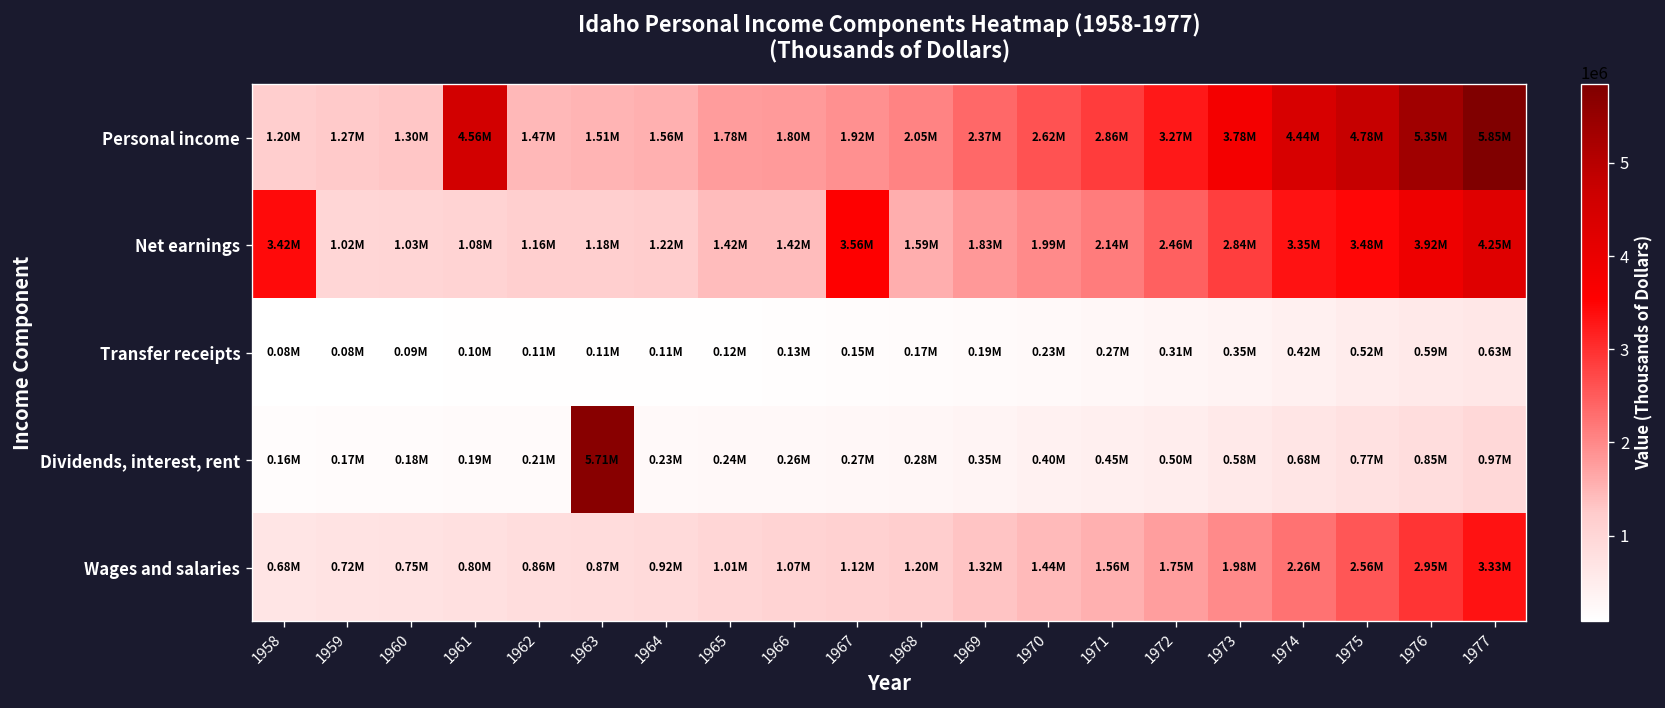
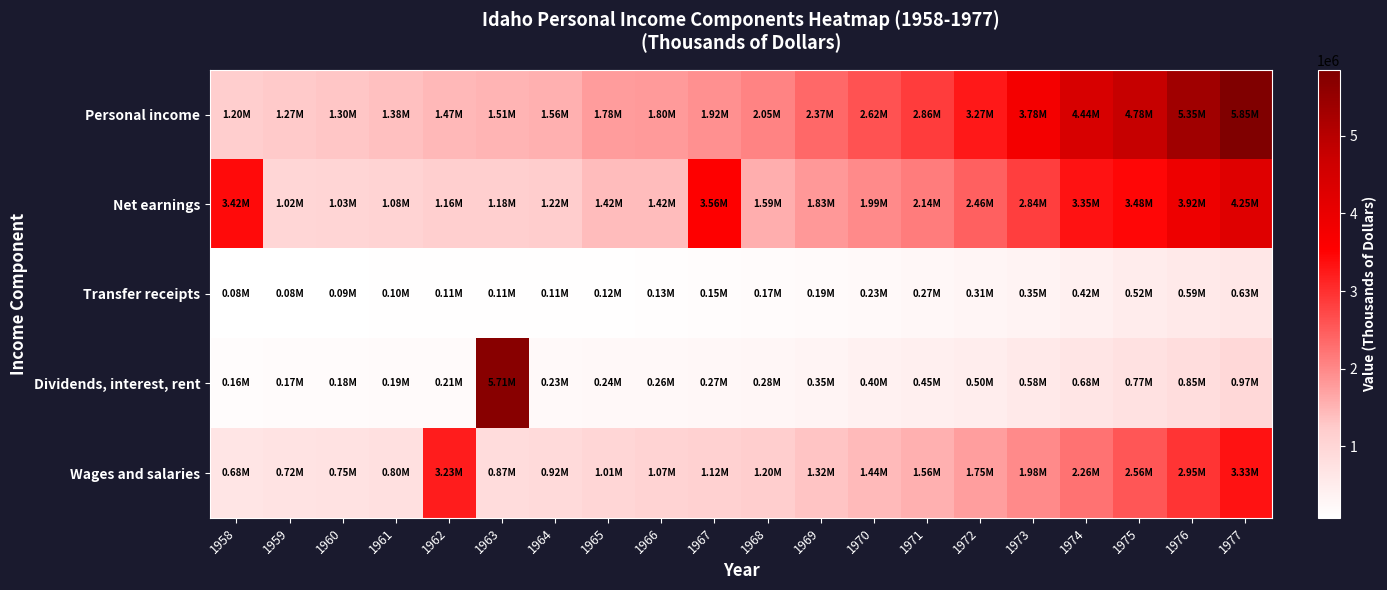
  {
    "Personal income": {
      "1958": "1.20M",
      "1959": "1.27M",
      "1960": "1.30M",
-     "1961": "4.56M",
+     "1961": "1.38M",
      "1962": "1.47M",
      "1963": "1.51M",
      "1964": "1.56M",
      "1965": "1.78M",
      "1966": "1.80M",
      "1967": "1.92M",
      "1968": "2.05M",
      "1969": "2.37M",
      "1970": "2.62M",
      "1971": "2.86M",
      "1972": "3.27M",
      "1973": "3.78M",
      "1974": "4.44M",
      "1975": "4.78M",
      "1976": "5.35M",
      "1977": "5.85M"
    },
    "Net earnings": {
      "1958": "3.42M",
      "1959": "1.02M",
      "1960": "1.03M",
      "1961": "1.08M",
      "1962": "1.16M",
      "1963": "1.18M",
      "1964": "1.22M",
      "1965": "1.42M",
      "1966": "1.42M",
      "1967": "3.56M",
      "1968": "1.59M",
      "1969": "1.83M",
      "1970": "1.99M",
      "1971": "2.14M",
      "1972": "2.46M",
      "1973": "2.84M",
      "1974": "3.35M",
      "1975": "3.48M",
      "1976": "3.92M",
      "1977": "4.25M"
    },
    "Transfer receipts": {
      "1958": "0.08M",
      "1959": "0.08M",
      "1960": "0.09M",
      "1961": "0.10M",
      "1962": "0.11M",
      "1963": "0.11M",
      "1964": "0.11M",
      "1965": "0.12M",
      "1966": "0.13M",
      "1967": "0.15M",
      "1968": "0.17M",
      "1969": "0.19M",
      "1970": "0.23M",
      "1971": "0.27M",
      "1972": "0.31M",
      "1973": "0.35M",
      "1974": "0.42M",
      "1975": "0.52M",
      "1976": "0.59M",
      "1977": "0.63M"
    },
    "Dividends, interest, rent": {
      "1958": "0.16M",
      "1959": "0.17M",
      "1960": "0.18M",
      "1961": "0.19M",
      "1962": "0.21M",
      "1963": "5.71M",
      "1964": "0.23M",
      "1965": "0.24M",
      "1966": "0.26M",
      "1967": "0.27M",
      "1968": "0.28M",
      "1969": "0.35M",
      "1970": "0.40M",
      "1971": "0.45M",
      "1972": "0.50M",
      "1973": "0.58M",
      "1974": "0.68M",
      "1975": "0.77M",
      "1976": "0.85M",
      "1977": "0.97M"
    },
    "Wages and salaries": {
      "1958": "0.68M",
      "1959": "0.72M",
      "1960": "0.75M",
      "1961": "0.80M",
-     "1962": "0.86M",
+     "1962": "3.23M",
      "1963": "0.87M",
      "1964": "0.92M",
      "1965": "1.01M",
      "1966": "1.07M",
      "1967": "1.12M",
      "1968": "1.20M",
      "1969": "1.32M",
      "1970": "1.44M",
      "1971": "1.56M",
      "1972": "1.75M",
      "1973": "1.98M",
      "1974": "2.26M",
      "1975": "2.56M",
      "1976": "2.95M",
      "1977": "3.33M"
    }
  }
